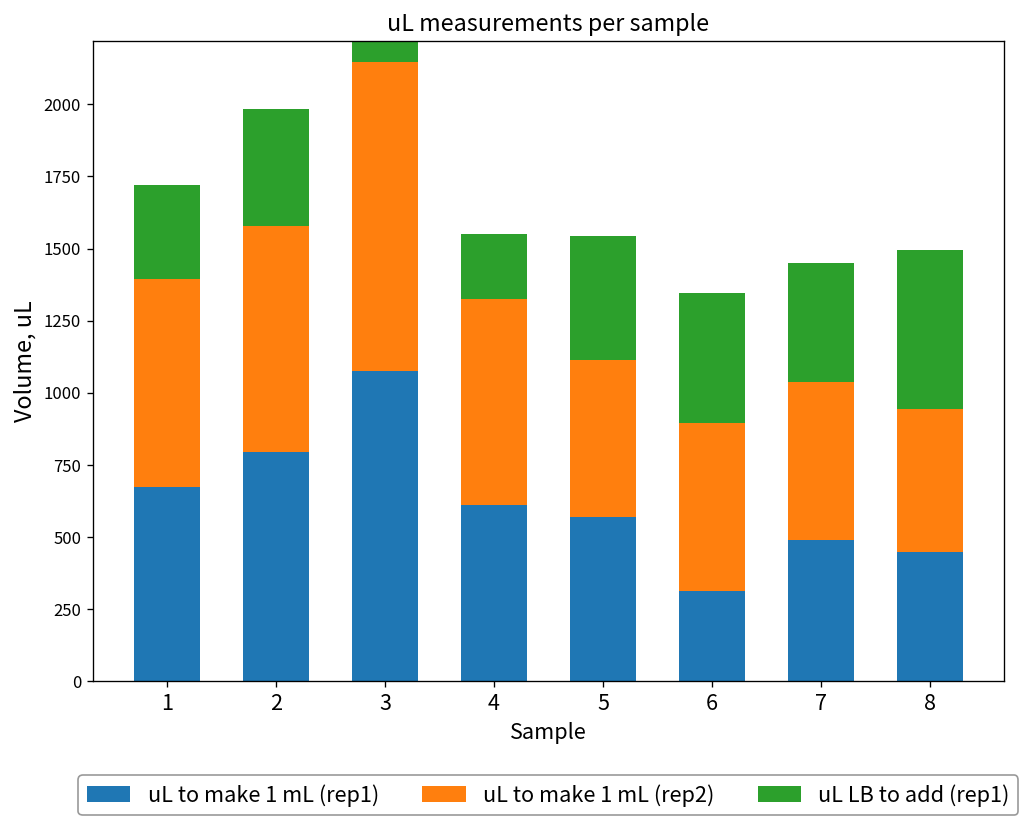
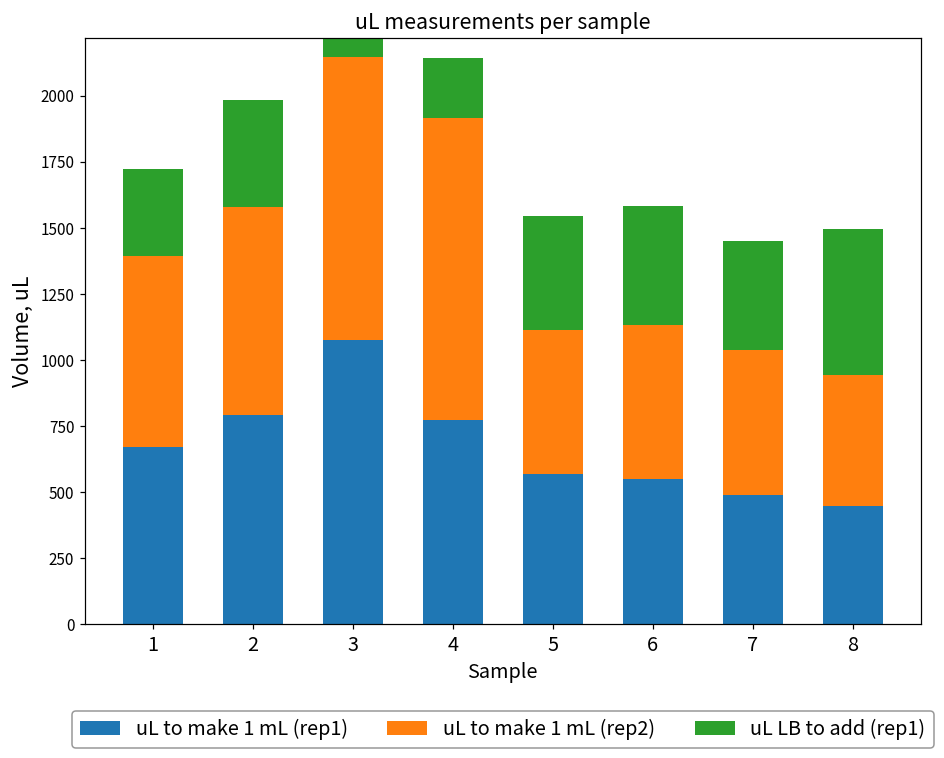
  {
    "uL to make 1 mL (rep1)": {
      "1": 670,
      "2": 790,
      "3": 1070,
-     "4": 610,
+     "4": 770,
      "5": 570,
-     "6": 310,
+     "6": 550,
      "7": 490,
      "8": 450
    },
    "uL to make 1 mL (rep2)": {
      "1": 720,
      "2": 790,
      "3": 1150,
-     "4": 710,
+     "4": 1140,
      "5": 550,
      "6": 580,
      "7": 550,
      "8": 490
    },
    "uL LB to add (rep1)": {
      "1": 330,
      "2": 400,
      "4": 230,
      "5": 430,
      "6": 450,
      "7": 410,
      "8": 550
    }
  }
